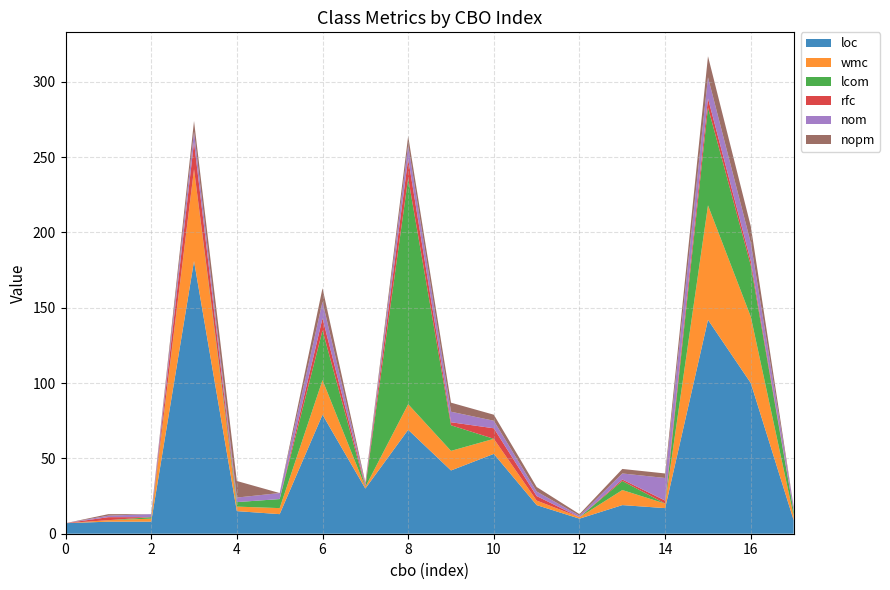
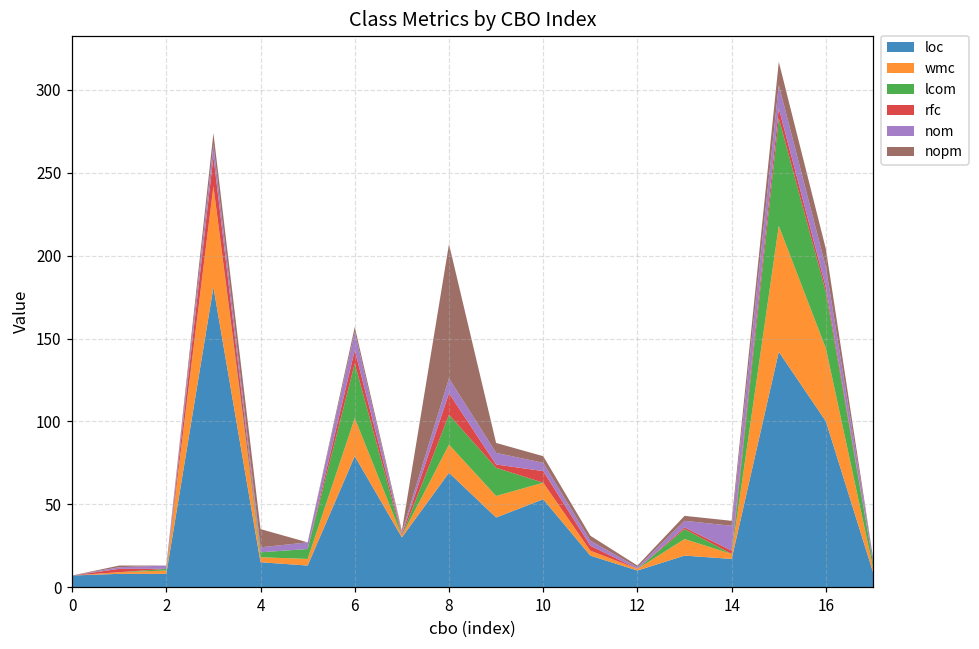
  {
    "loc": {
      "2": 8,
      "4": 15,
      "6": 79,
      "8": 69,
      "10": 53,
      "14": 17,
      "16": 100
    },
    "wmc": {
      "4": 3,
      "6": 23,
      "8": 17,
      "16": 44
    },
    "lcom": {
      "6": 33,
-     "8": 150,
+     "8": 18,
      "16": 34
    },
    "rfc": {
      "6": 8,
      "8": 13,
      "10": 7,
      "14": 2,
      "16": 3
    },
    "nom": {
      "4": 3,
      "6": 11,
      "8": 9,
      "10": 5,
      "14": 15,
      "16": 12
    },
    "nopm": {
      "4": 11,
-     "6": 9,
-     "8": 6,
+     "6": 3,
+     "8": 81,
      "10": 4,
      "14": 3,
      "16": 11
    }
  }
